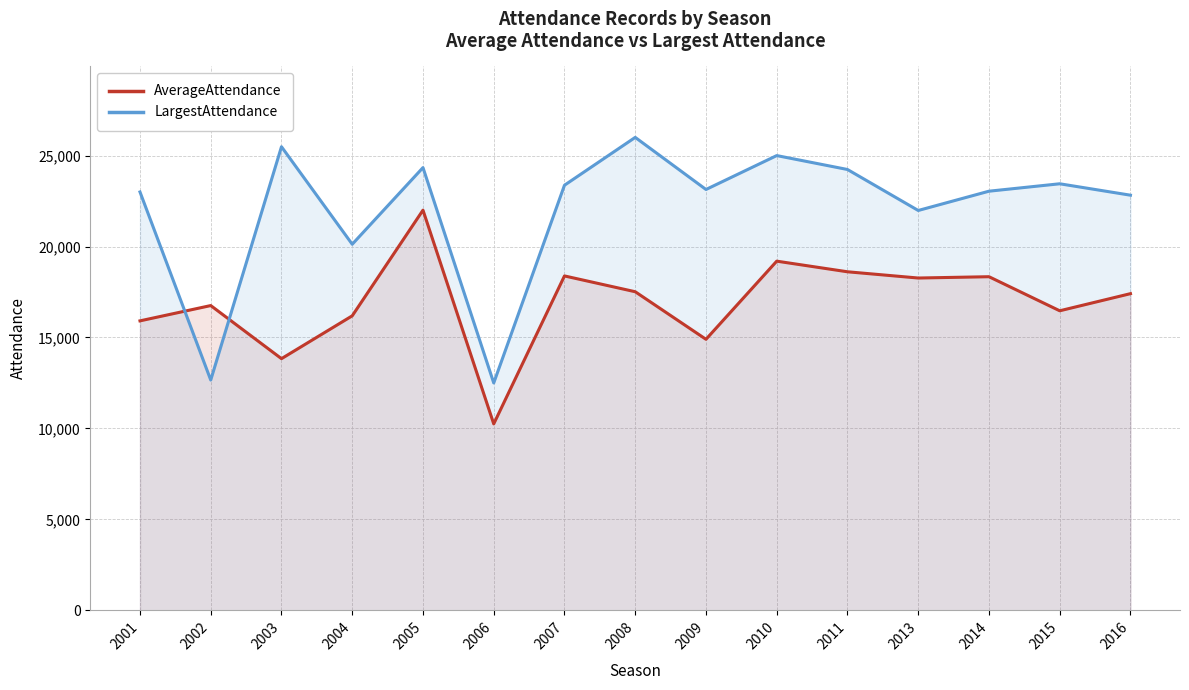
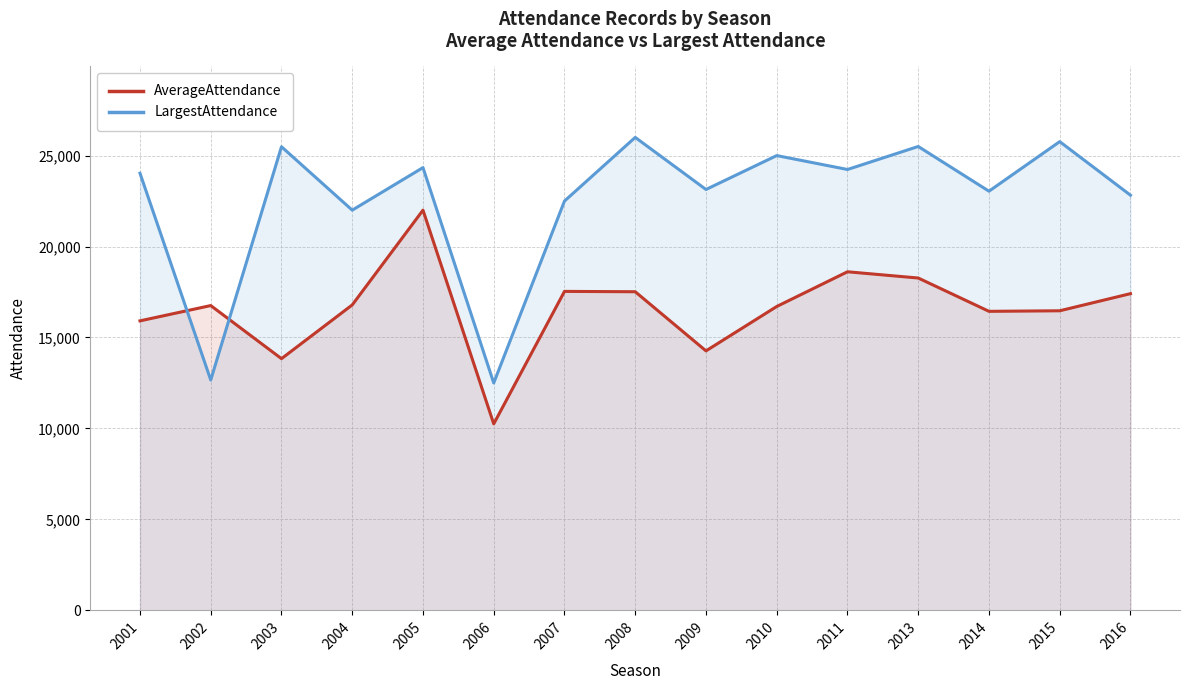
  {
    "AverageAttendance": {
      "2001": "15,900",
      "2002": "16,800",
      "2003": "13,800",
-     "2004": "16,200",
+     "2004": "16,800",
      "2005": "22,000",
      "2006": "10,300",
-     "2007": "18,400",
+     "2007": "17,500",
      "2008": "17,500",
-     "2009": "14,900",
-     "2010": "19,200",
+     "2009": "14,300",
+     "2010": "16,700",
      "2011": "18,600",
      "2013": "18,300",
-     "2014": "18,300",
+     "2014": "16,400",
      "2015": "16,500",
      "2016": "17,400"
    },
    "LargestAttendance": {
-     "2001": "23,000",
+     "2001": "24,000",
      "2002": "12,700",
      "2003": "25,500",
-     "2004": "20,100",
+     "2004": "22,000",
      "2005": "24,300",
      "2006": "12,500",
-     "2007": "23,400",
+     "2007": "22,500",
      "2008": "26,000",
      "2009": "23,100",
      "2010": "25,000",
      "2011": "24,200",
-     "2013": "22,000",
+     "2013": "25,500",
      "2014": "23,000",
-     "2015": "23,500",
+     "2015": "25,800",
      "2016": "22,800"
    }
  }
